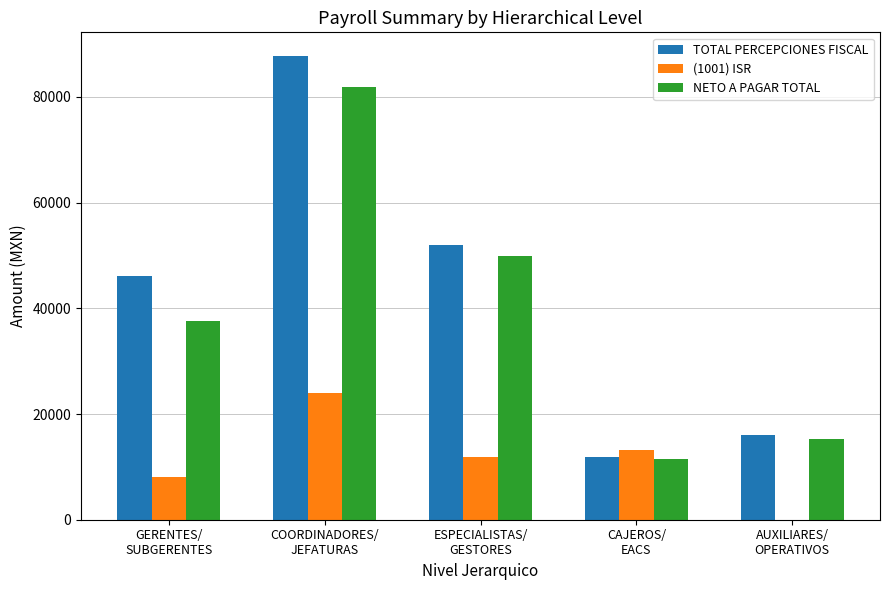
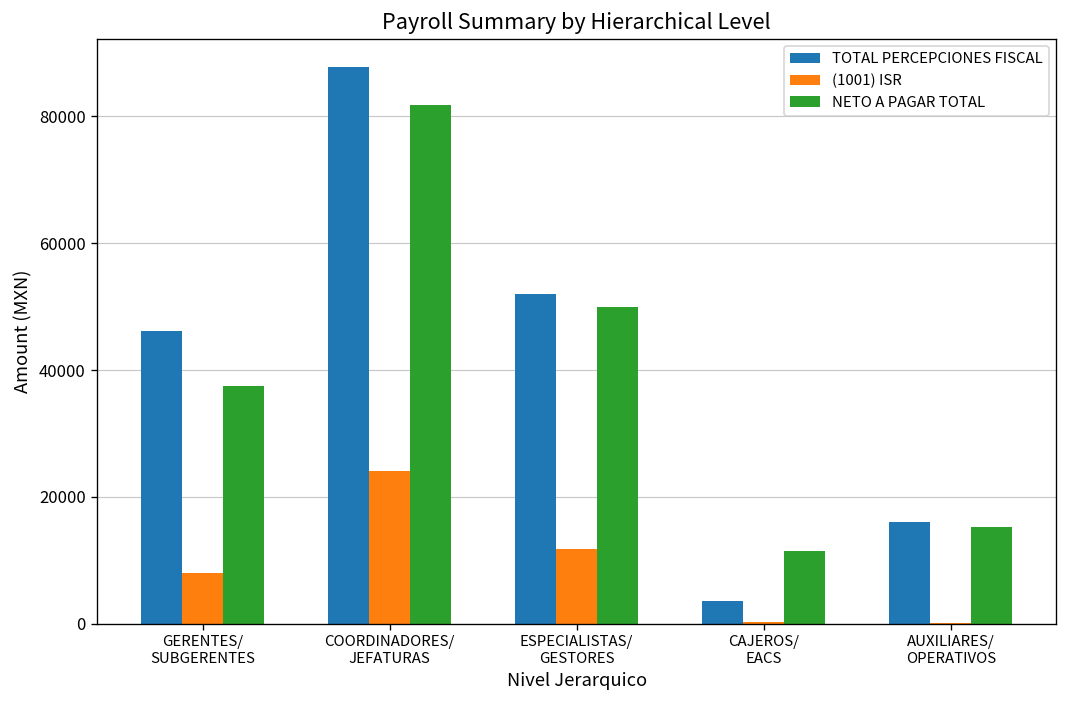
  {
    "TOTAL PERCEPCIONES FISCAL": {
      "GERENTES/ SUBGERENTES": 46000,
      "COORDINADORES/ JEFATURAS": 88000,
      "ESPECIALISTAS/ GESTORES": 52000,
-     "CAJEROS/ EACS": 12000,
+     "CAJEROS/ EACS": 4000,
      "AUXILIARES/ OPERATIVOS": 16000
    },
    "(1001) ISR": {
      "GERENTES/ SUBGERENTES": 8000,
      "COORDINADORES/ JEFATURAS": 24000,
      "ESPECIALISTAS/ GESTORES": 12000,
-     "CAJEROS/ EACS": 13000
+     "CAJEROS/ EACS": 0
    },
    "NETO A PAGAR TOTAL": {
      "GERENTES/ SUBGERENTES": 38000,
      "COORDINADORES/ JEFATURAS": 82000,
      "ESPECIALISTAS/ GESTORES": 50000,
      "CAJEROS/ EACS": 11000,
      "AUXILIARES/ OPERATIVOS": 15000
    }
  }
